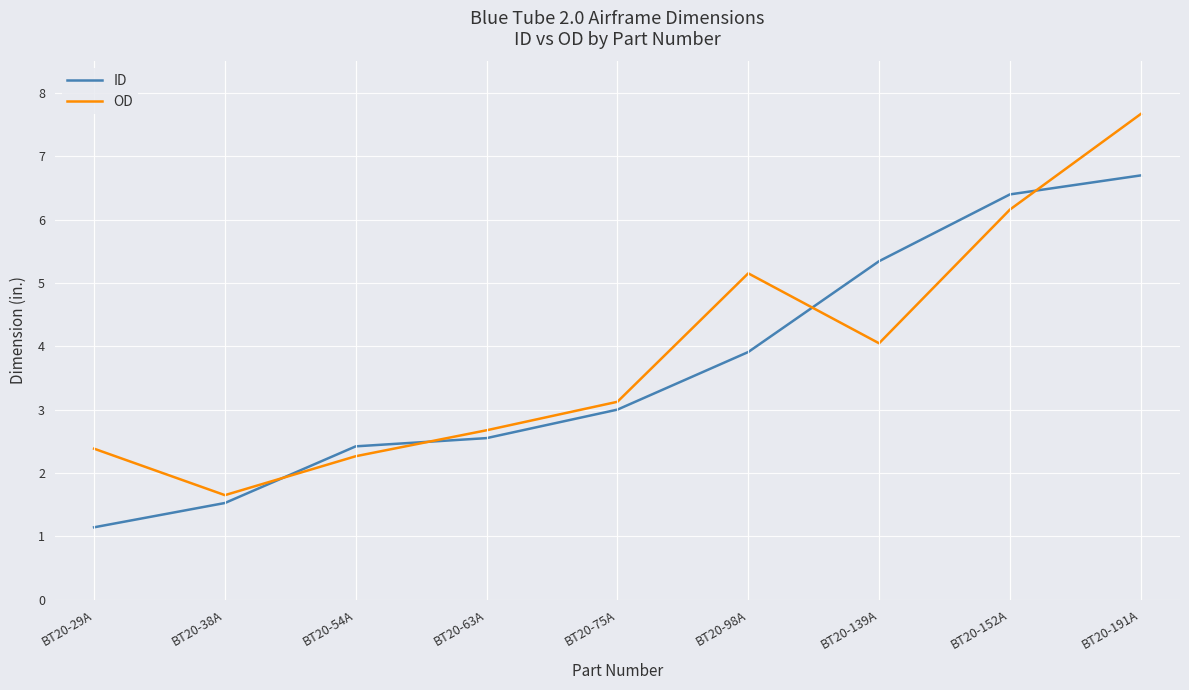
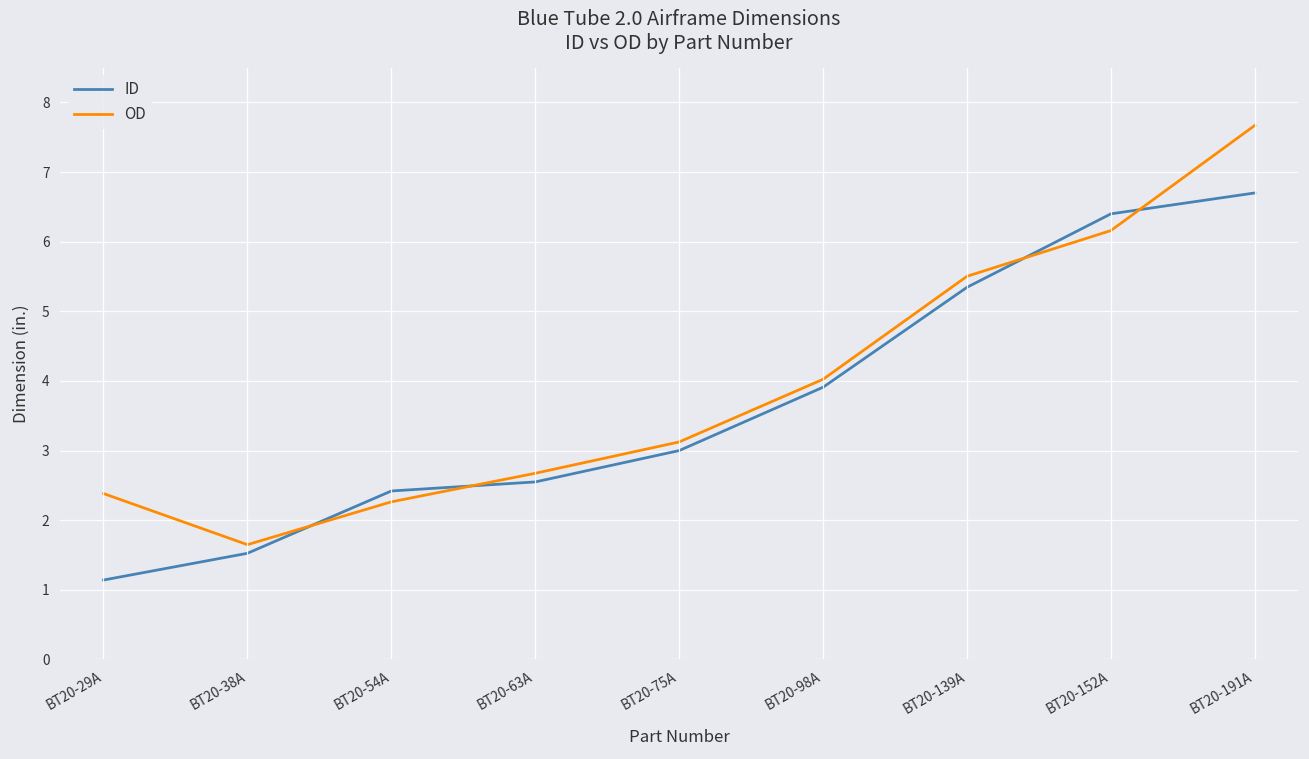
  {
    "ID": {
      "BT20-29A": 1.1,
      "BT20-38A": 1.5,
      "BT20-54A": 2.4,
      "BT20-63A": 2.6,
      "BT20-75A": 3.0,
      "BT20-98A": 3.9,
      "BT20-139A": 5.3,
      "BT20-152A": 6.4,
      "BT20-191A": 6.7
    },
    "OD": {
      "BT20-29A": 2.4,
      "BT20-38A": 1.6,
      "BT20-54A": 2.3,
      "BT20-63A": 2.7,
      "BT20-75A": 3.1,
-     "BT20-98A": 5.2,
-     "BT20-139A": 4.0,
+     "BT20-98A": 4.0,
+     "BT20-139A": 5.5,
      "BT20-152A": 6.2,
      "BT20-191A": 7.7
    }
  }
